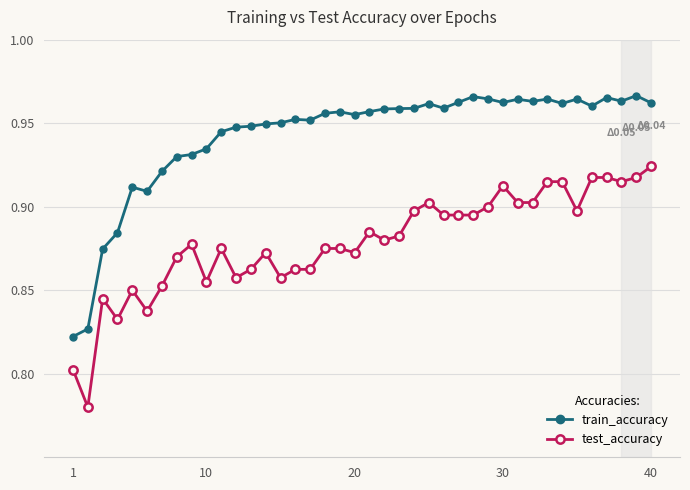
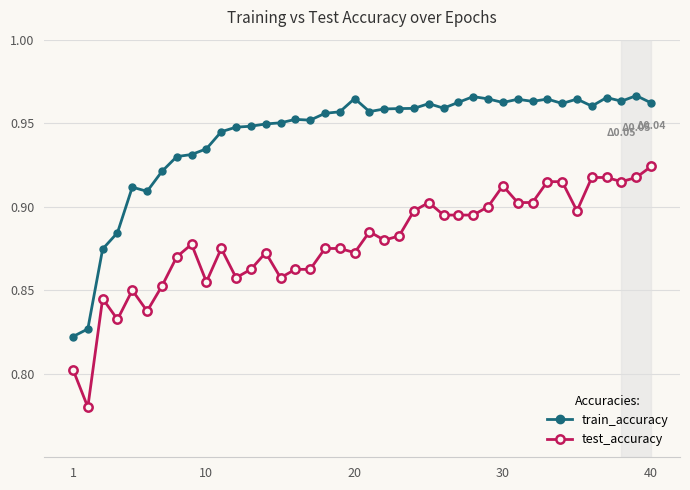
  {
    "train_accuracy": {
      "1": 0.822,
      "10": 0.935,
-     "20": 0.955,
+     "20": 0.965,
      "30": 0.962,
      "40": 0.962
    },
    "test_accuracy": {
      "1": 0.803,
      "10": 0.855,
      "20": 0.873,
      "30": 0.913,
      "40": 0.924
    }
  }
